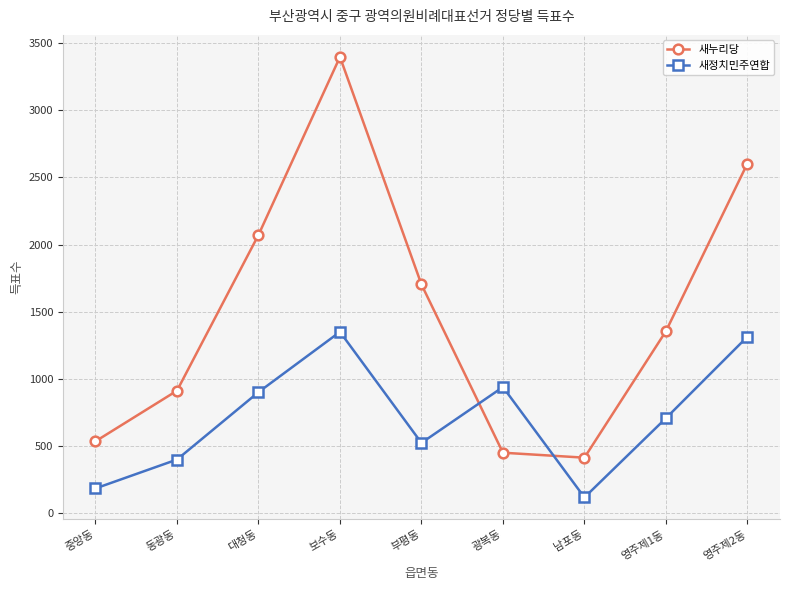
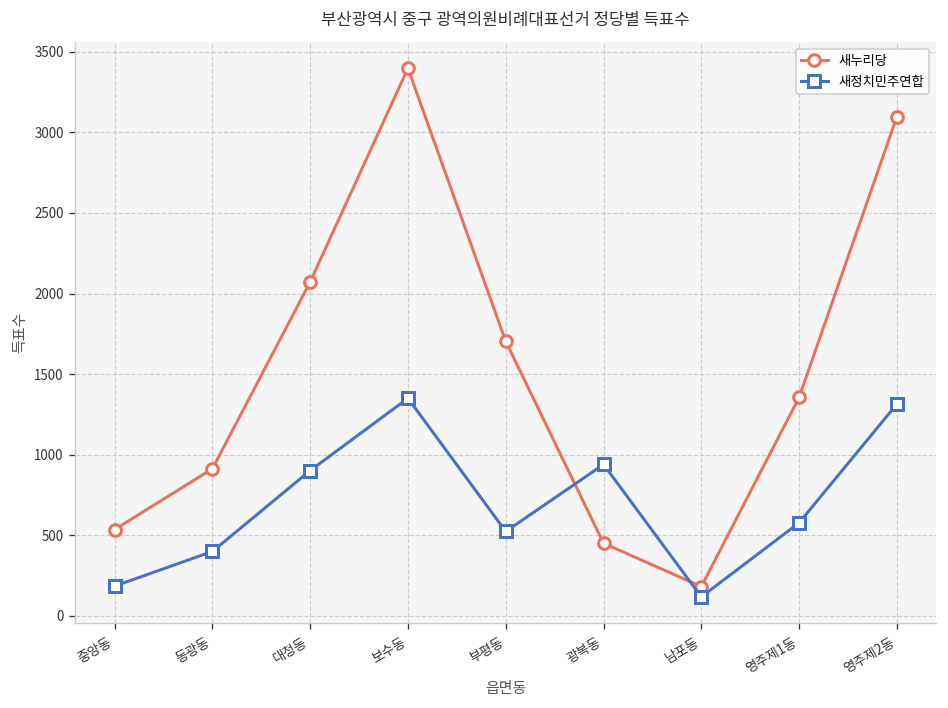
  {
    "새누리당": {
      "중앙동": 540,
      "동광동": 910,
      "대청동": 2070,
      "보수동": 3400,
      "부평동": 1700,
      "광복동": 450,
-     "남포동": 410,
+     "남포동": 180,
      "영주제1동": 1360,
-     "영주제2동": 2600
+     "영주제2동": 3100
    },
    "새정치민주연합": {
      "중앙동": 180,
      "동광동": 400,
      "대청동": 900,
      "보수동": 1350,
      "부평동": 520,
      "광복동": 940,
      "남포동": 120,
-     "영주제1동": 710,
+     "영주제1동": 580,
      "영주제2동": 1310
    }
  }
